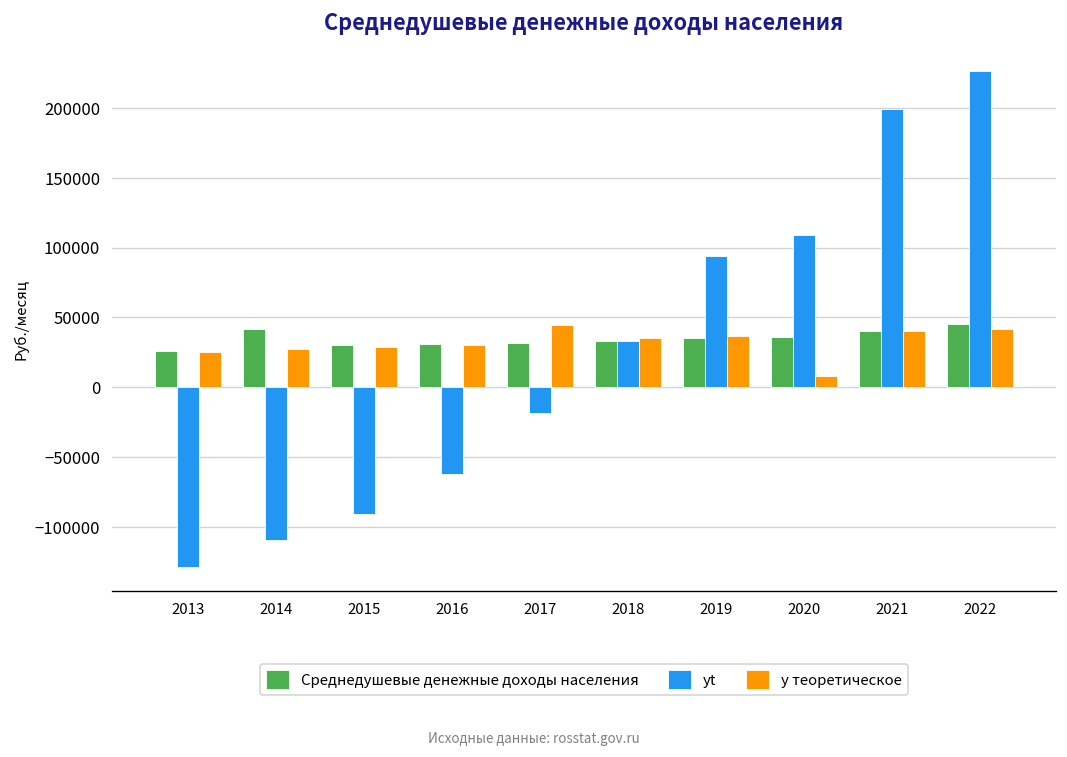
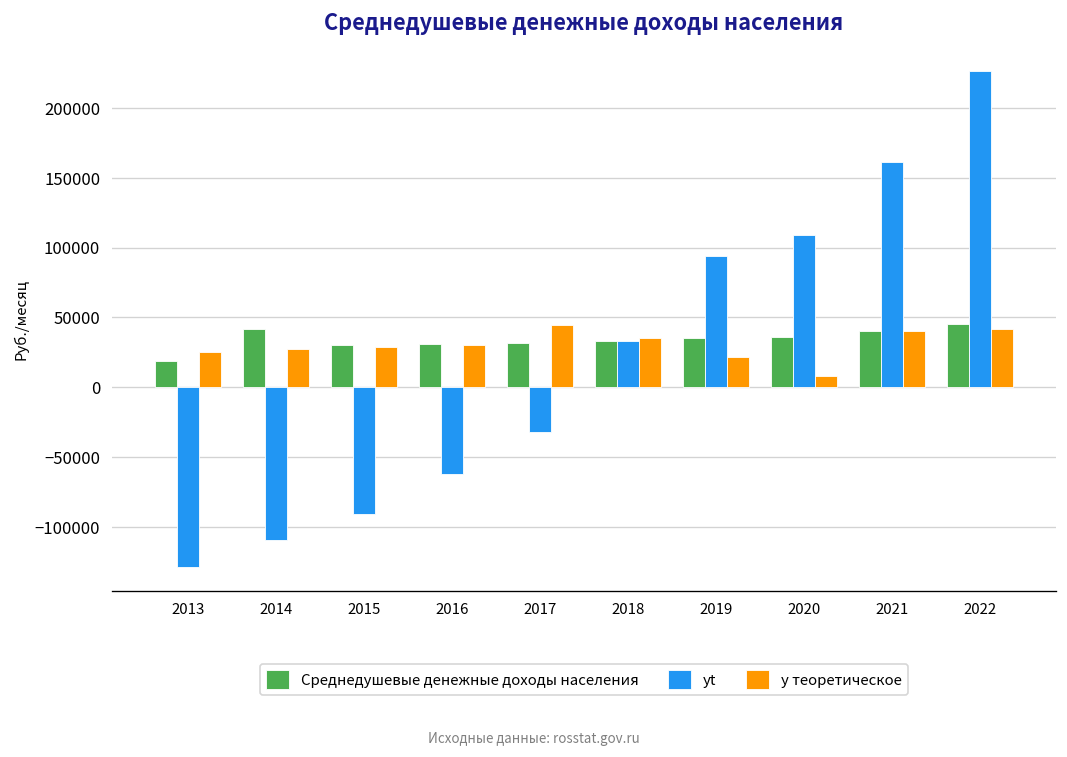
  {
    "Среднедушевые денежные доходы населения": {
-     "2013": 26000,
+     "2013": 19000,
      "2014": 42000,
      "2015": 30000,
      "2016": 31000,
      "2017": 32000,
      "2018": 33000,
      "2019": 36000,
      "2020": 36000,
      "2021": 40000,
      "2022": 45000
    },
    "yt": {
      "2013": -128000,
      "2014": -110000,
      "2015": -91000,
      "2016": -62000,
-     "2017": -18000,
+     "2017": -32000,
      "2018": 33000,
      "2019": 94000,
      "2020": 109000,
-     "2021": 200000,
+     "2021": 161000,
      "2022": 226000
    },
    "y теоретическое": {
      "2013": 26000,
      "2014": 27000,
      "2015": 29000,
      "2016": 30000,
      "2017": 45000,
      "2018": 35000,
-     "2019": 37000,
+     "2019": 22000,
      "2020": 8000,
      "2021": 40000,
      "2022": 42000
    }
  }
